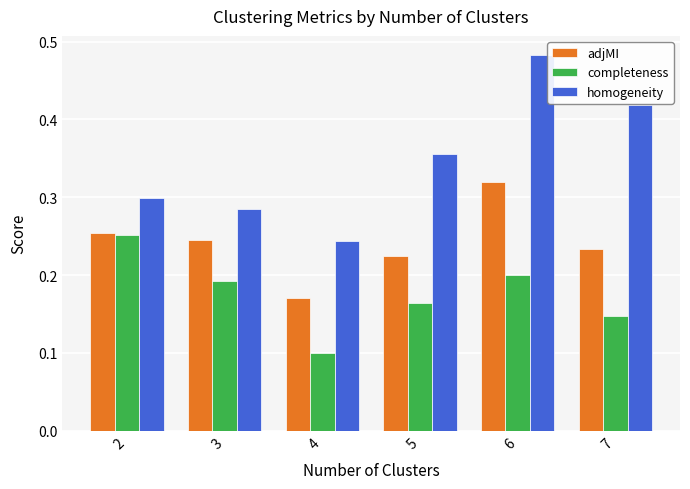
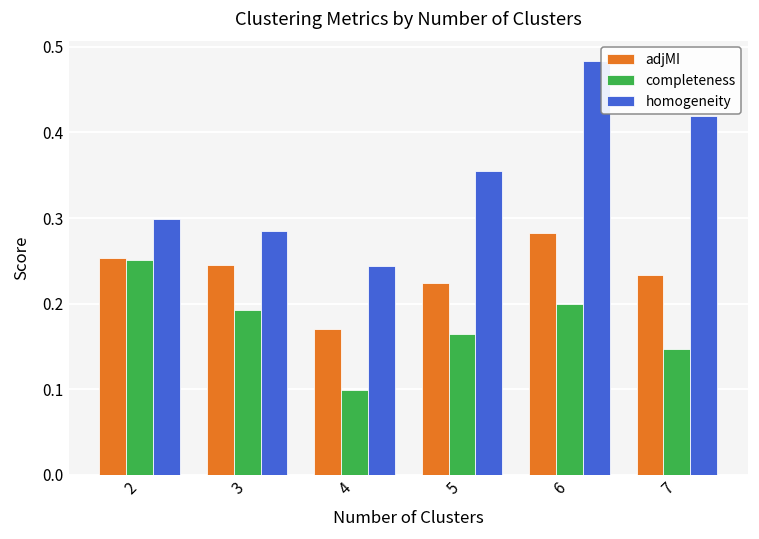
  {
    "adjMI": {
      "2": 0.25,
      "3": 0.25,
      "4": 0.17,
      "5": 0.22,
-     "6": 0.32,
+     "6": 0.28,
      "7": 0.23
    },
    "completeness": {
      "2": 0.25,
      "3": 0.19,
      "4": 0.10,
      "5": 0.16,
      "6": 0.20,
      "7": 0.15
    },
    "homogeneity": {
      "2": 0.30,
      "3": 0.29,
      "4": 0.24,
      "5": 0.36,
      "6": 0.48,
      "7": 0.42
    }
  }
